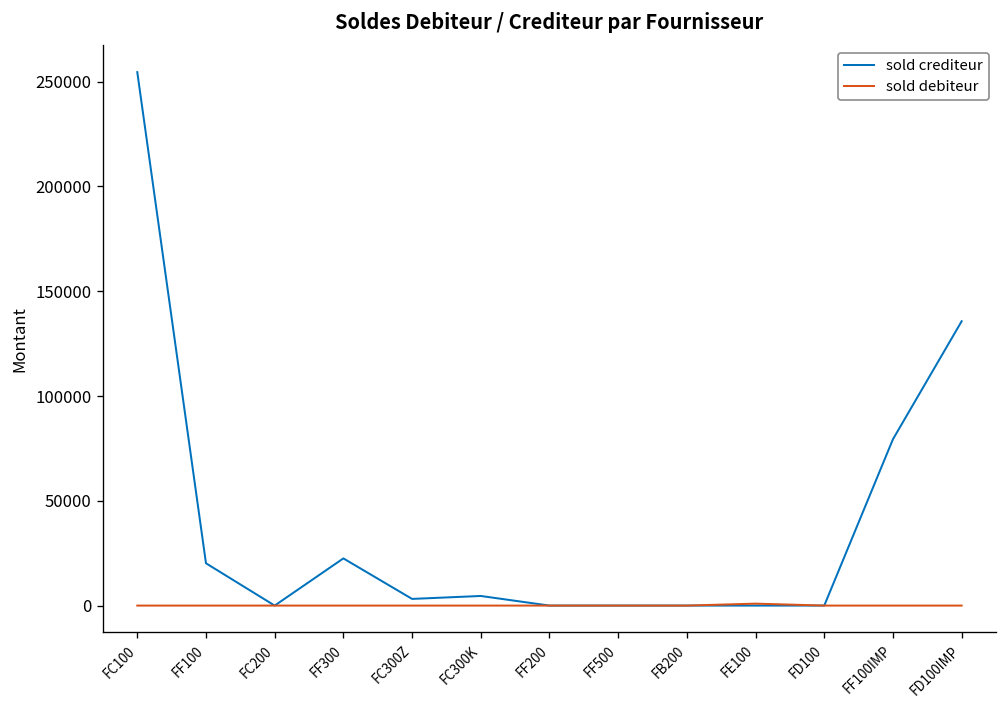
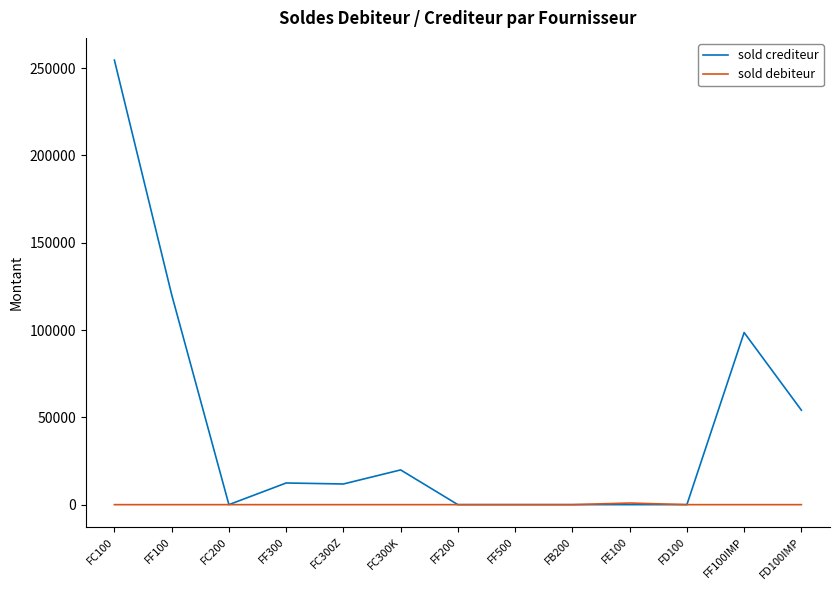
  {
    "sold crediteur": {
      "FC100": 255000,
-     "FF100": 20000,
-     "FF300": 23000,
-     "FC300Z": 3000,
-     "FC300K": 5000,
-     "FF100IMP": 79000,
-     "FD100IMP": 136000
+     "FF100": 120000,
+     "FF300": 12000,
+     "FC300Z": 12000,
+     "FC300K": 20000,
+     "FF100IMP": 99000,
+     "FD100IMP": 54000
    },
    "sold debiteur": {
      "FC100": 0,
      "FF100": 0,
      "FF300": 0,
      "FC300Z": 0,
      "FC300K": 0,
      "FF100IMP": 0,
      "FD100IMP": 0
    }
  }
